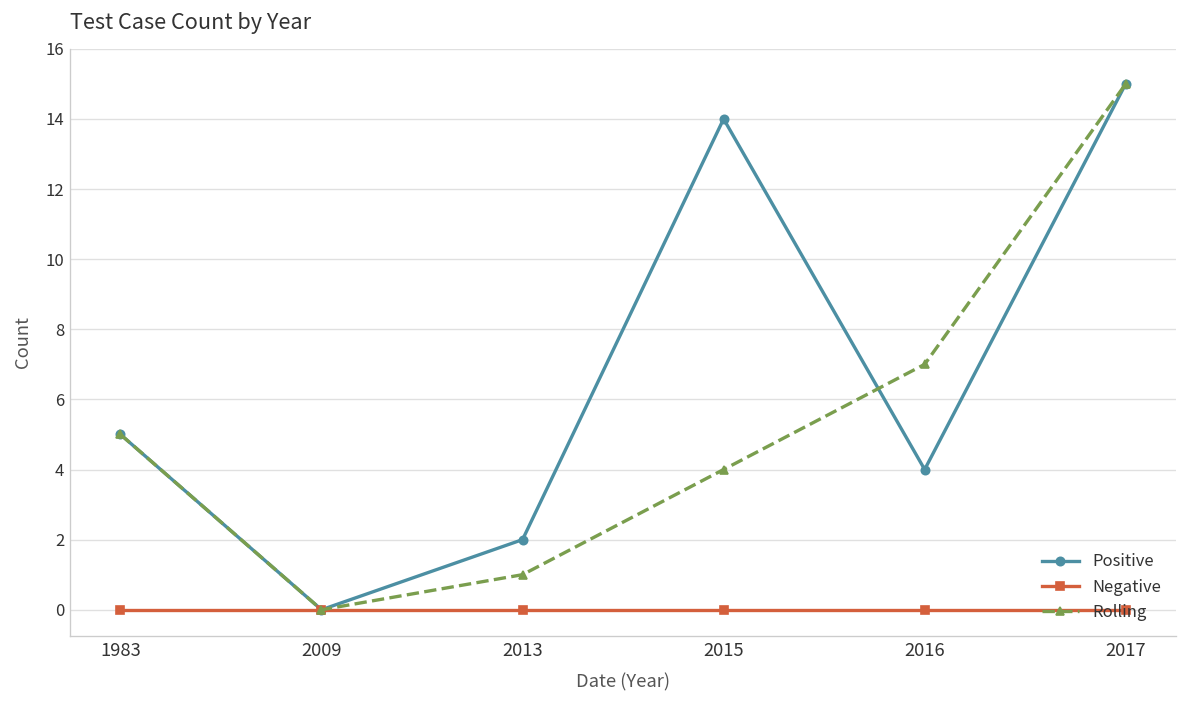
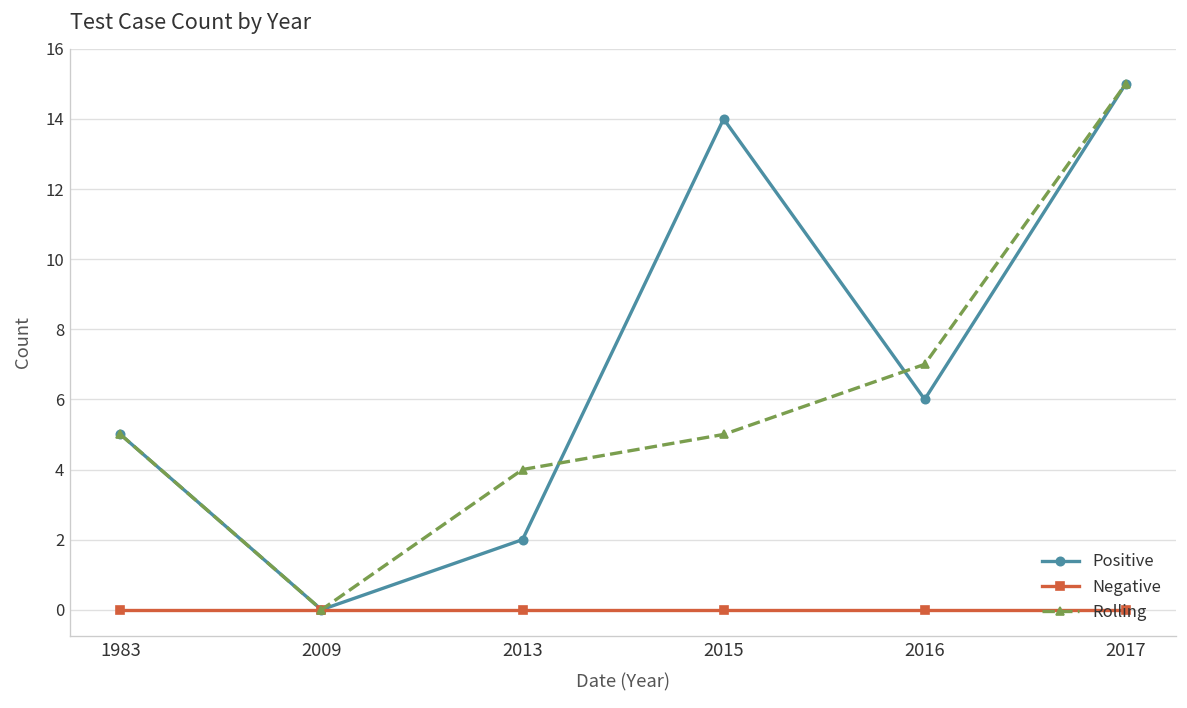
  {
    "Positive": {
      "2013": 2,
      "2015": 14,
-     "2016": 4
+     "2016": 6
    },
    "Negative": {
      "1983": 0,
      "2013": 0,
      "2015": 0,
      "2016": 0,
      "2017": 0
    },
    "Rolling": {
-     "2013": 1,
-     "2015": 4,
+     "2013": 4,
+     "2015": 5,
      "2016": 7
    }
  }
